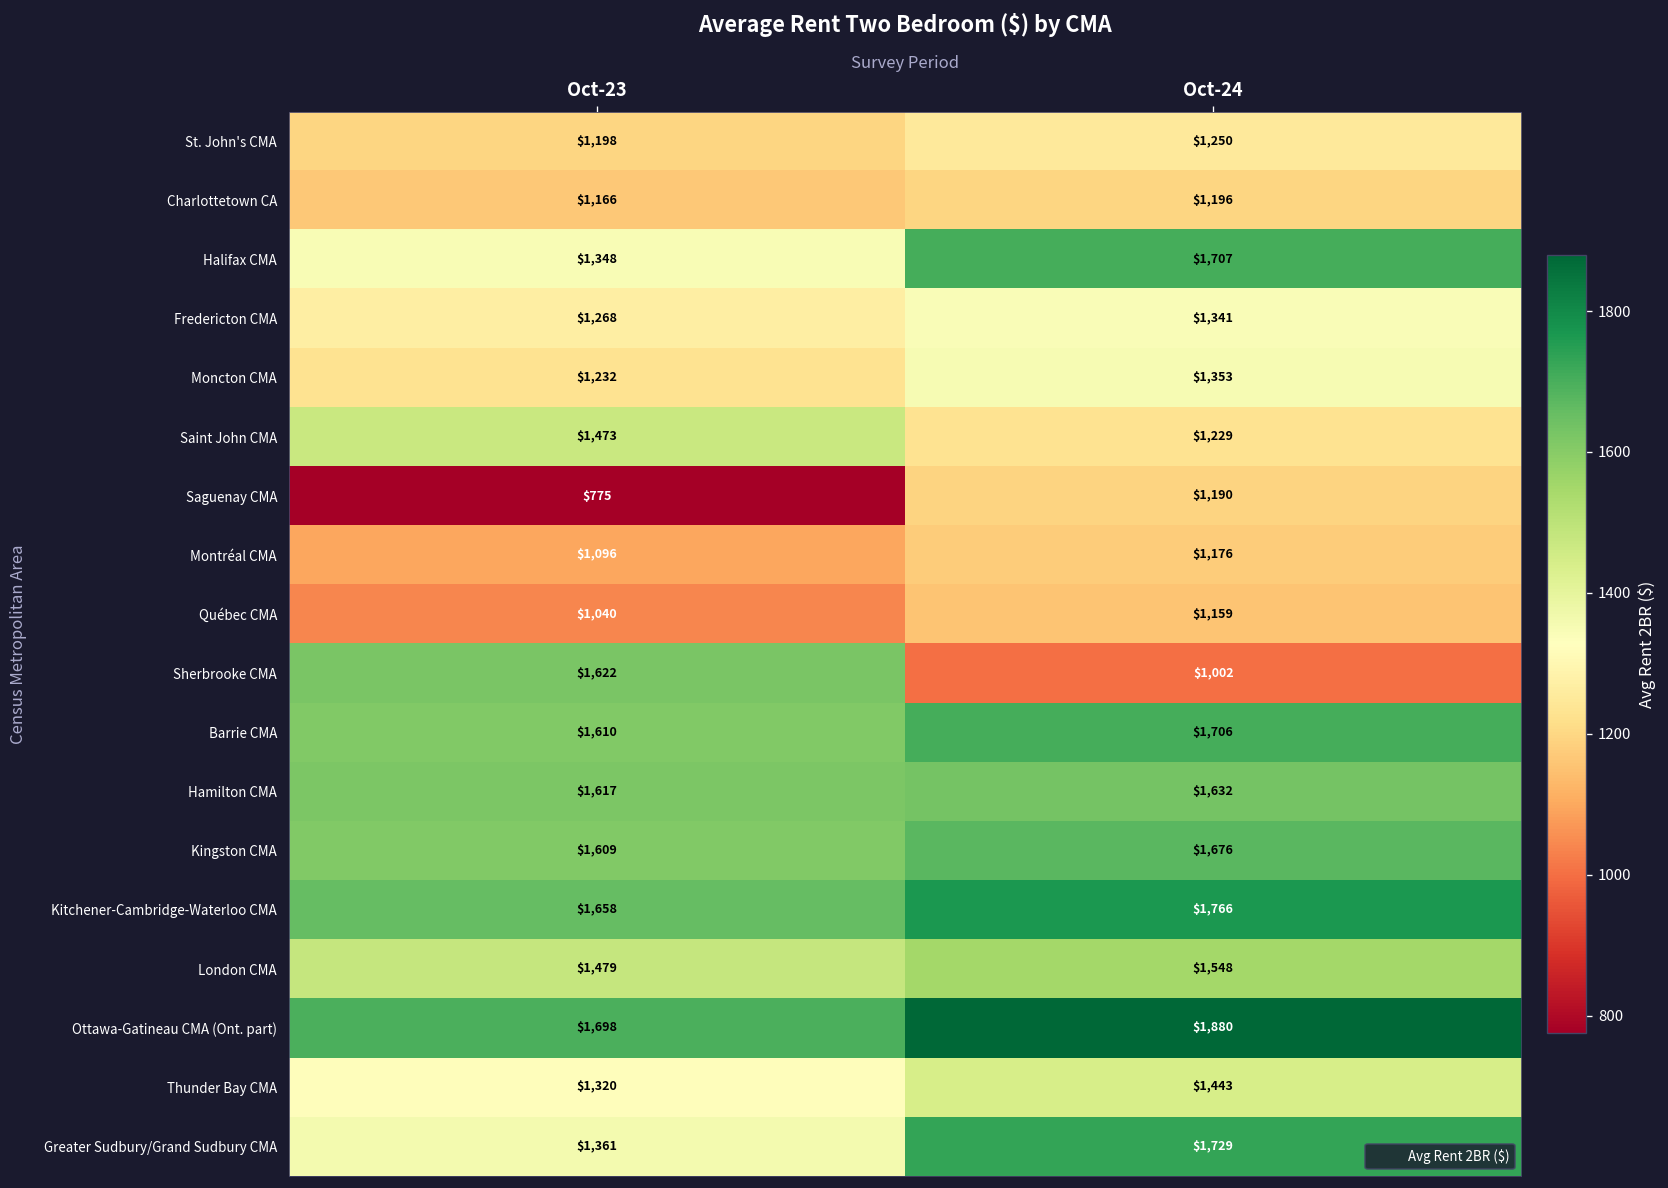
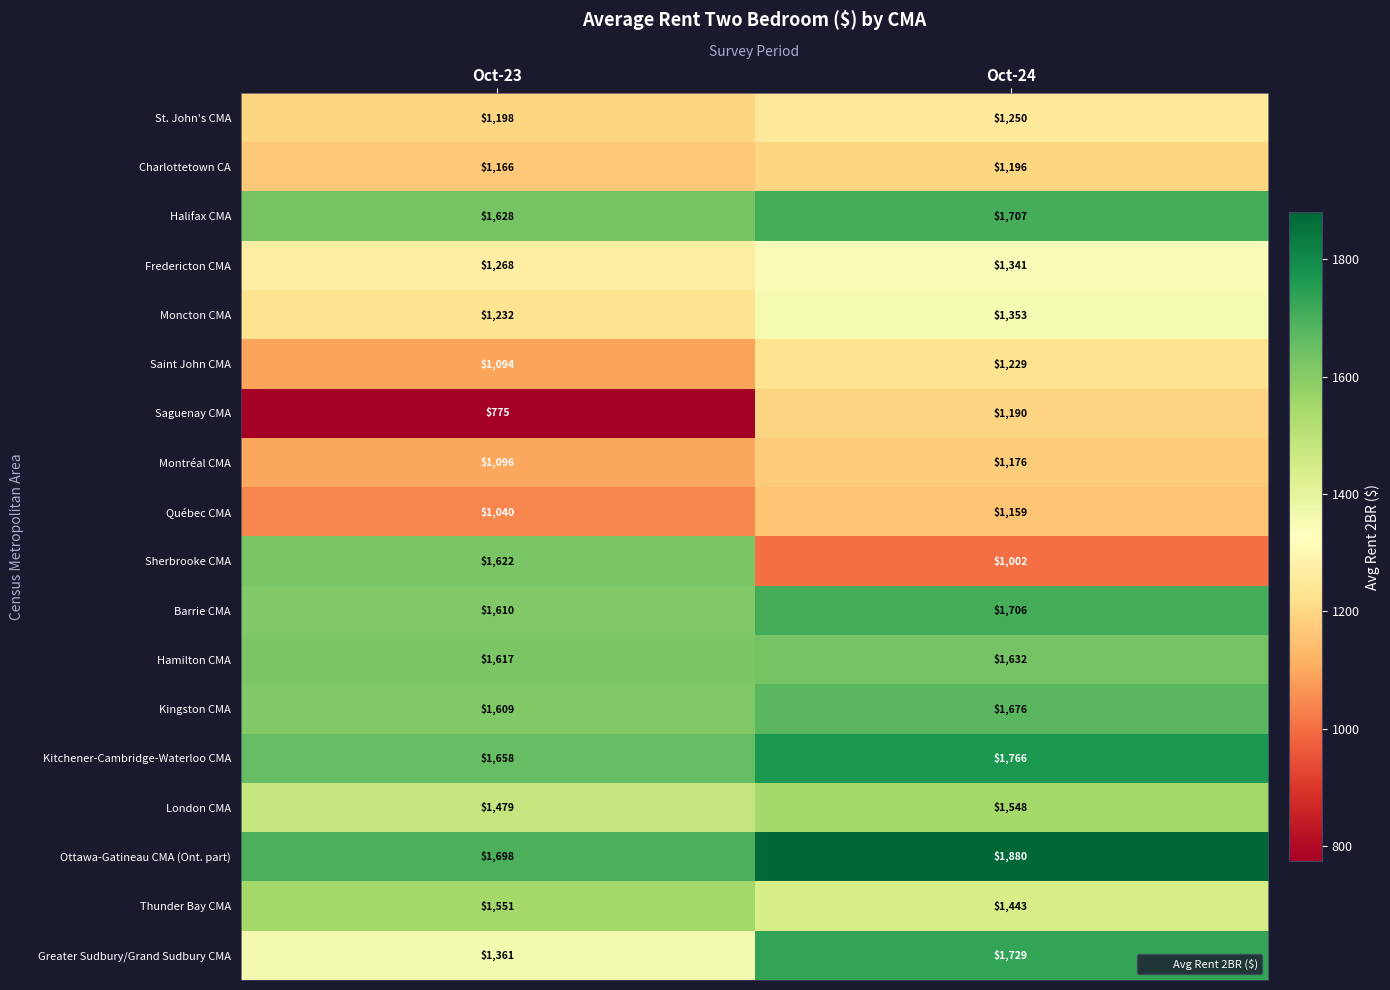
  {
    "St. John's CMA": {
      "Oct-23": "$1,198",
      "Oct-24": "$1,250"
    },
    "Charlottetown CA": {
      "Oct-23": "$1,166",
      "Oct-24": "$1,196"
    },
    "Halifax CMA": {
-     "Oct-23": "$1,348",
+     "Oct-23": "$1,628",
      "Oct-24": "$1,707"
    },
    "Fredericton CMA": {
      "Oct-23": "$1,268",
      "Oct-24": "$1,341"
    },
    "Moncton CMA": {
      "Oct-23": "$1,232",
      "Oct-24": "$1,353"
    },
    "Saint John CMA": {
-     "Oct-23": "$1,473",
+     "Oct-23": "$1,094",
      "Oct-24": "$1,229"
    },
    "Saguenay CMA": {
      "Oct-23": "$775",
      "Oct-24": "$1,190"
    },
    "Montréal CMA": {
      "Oct-23": "$1,096",
      "Oct-24": "$1,176"
    },
    "Québec CMA": {
      "Oct-23": "$1,040",
      "Oct-24": "$1,159"
    },
    "Sherbrooke CMA": {
      "Oct-23": "$1,622",
      "Oct-24": "$1,002"
    },
    "Barrie CMA": {
      "Oct-23": "$1,610",
      "Oct-24": "$1,706"
    },
    "Hamilton CMA": {
      "Oct-23": "$1,617",
      "Oct-24": "$1,632"
    },
    "Kingston CMA": {
      "Oct-23": "$1,609",
      "Oct-24": "$1,676"
    },
    "Kitchener-Cambridge-Waterloo CMA": {
      "Oct-23": "$1,658",
      "Oct-24": "$1,766"
    },
    "London CMA": {
      "Oct-23": "$1,479",
      "Oct-24": "$1,548"
    },
    "Ottawa-Gatineau CMA (Ont. part)": {
      "Oct-23": "$1,698",
      "Oct-24": "$1,880"
    },
    "Thunder Bay CMA": {
-     "Oct-23": "$1,320",
+     "Oct-23": "$1,551",
      "Oct-24": "$1,443"
    },
    "Greater Sudbury/Grand Sudbury CMA": {
      "Oct-23": "$1,361",
      "Oct-24": "$1,729"
    }
  }
